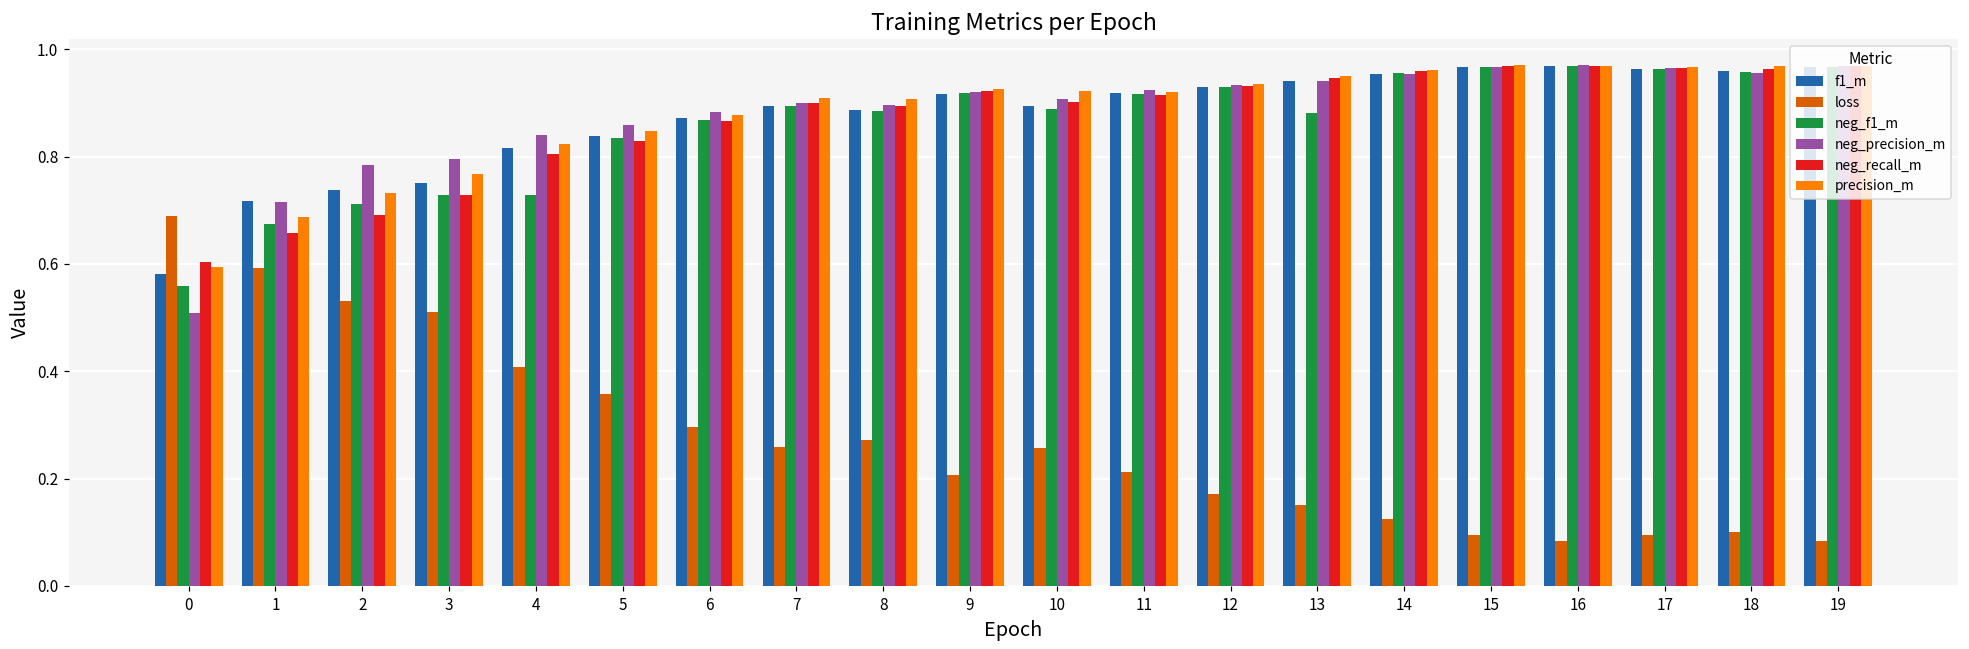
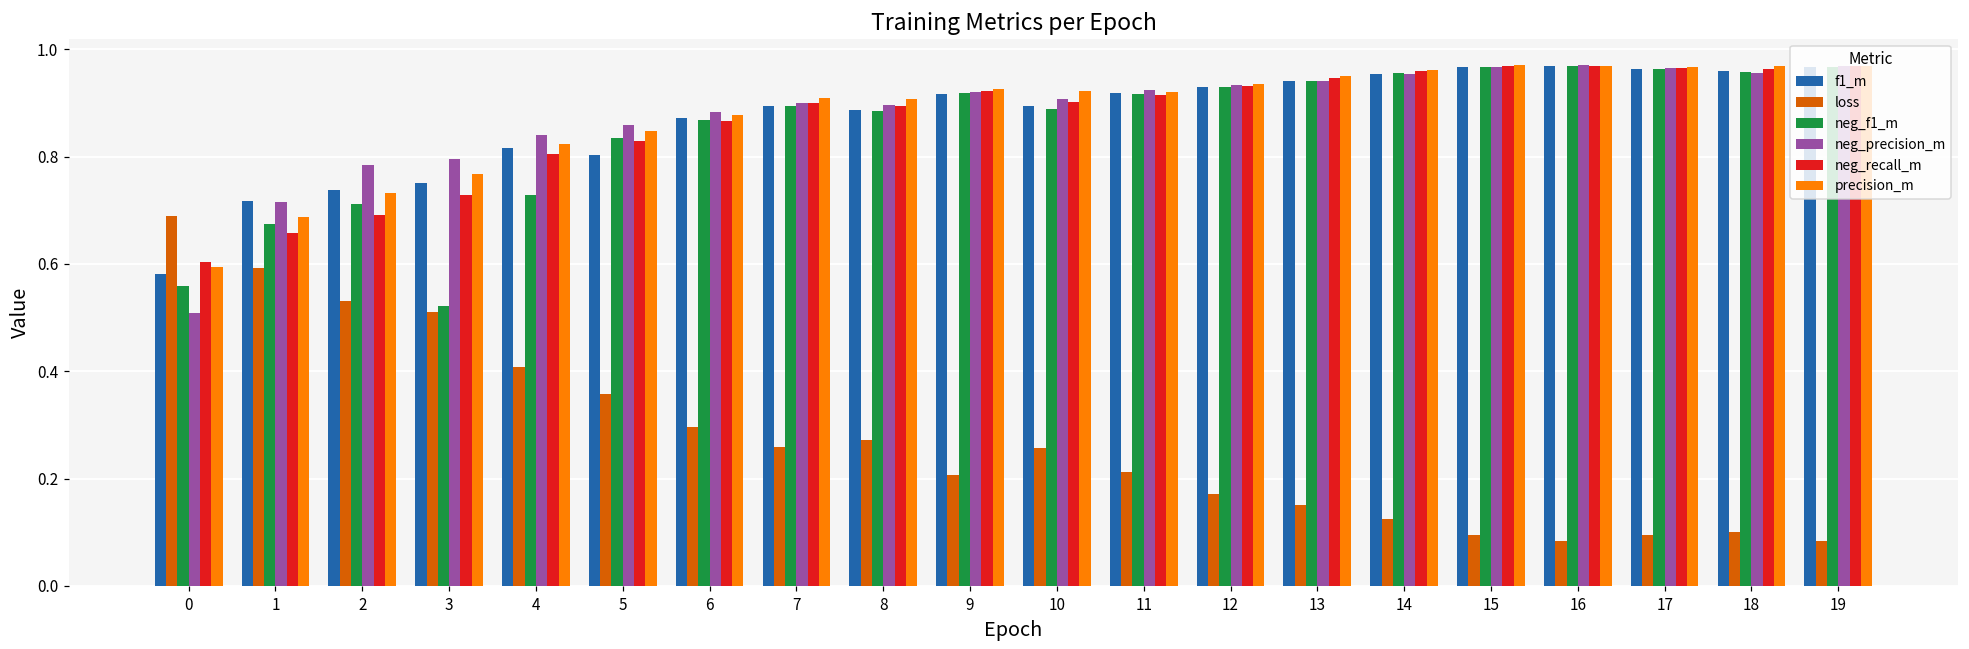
  {
    "f1_m": {
      "0": 0.58,
      "1": 0.72,
      "2": 0.74,
      "3": 0.75,
      "4": 0.82,
-     "5": 0.84,
+     "5": 0.80,
      "6": 0.87,
      "7": 0.89,
      "8": 0.89,
      "9": 0.92,
      "10": 0.89,
      "11": 0.92,
      "12": 0.93,
      "13": 0.94,
      "14": 0.95,
      "15": 0.97,
      "16": 0.97,
      "17": 0.96,
      "18": 0.96
    },
    "neg_f1_m": {
      "0": 0.56,
      "1": 0.67,
      "2": 0.71,
-     "3": 0.73,
+     "3": 0.52,
      "4": 0.73,
      "5": 0.83,
      "6": 0.87,
      "7": 0.89,
      "8": 0.88,
      "9": 0.92,
      "10": 0.89,
      "11": 0.92,
      "12": 0.93,
-     "13": 0.88,
+     "13": 0.94,
      "14": 0.96,
      "15": 0.97,
      "16": 0.97,
      "17": 0.96,
      "18": 0.96
    },
    "neg_precision_m": {
      "0": 0.51,
      "1": 0.71,
      "2": 0.78,
      "3": 0.80,
      "4": 0.84,
      "5": 0.86,
      "6": 0.88,
      "7": 0.90,
      "8": 0.90,
      "9": 0.92,
      "10": 0.91,
      "11": 0.92,
      "12": 0.93,
      "13": 0.94,
      "14": 0.95,
      "15": 0.97,
      "16": 0.97,
      "17": 0.97,
      "18": 0.96
    },
    "neg_recall_m": {
      "0": 0.60,
      "1": 0.66,
      "2": 0.69,
      "3": 0.73,
      "4": 0.81,
      "5": 0.83,
      "6": 0.87,
      "7": 0.90,
      "8": 0.89,
      "9": 0.92,
      "10": 0.90,
      "11": 0.92,
      "12": 0.93,
      "13": 0.95,
      "14": 0.96,
      "15": 0.97,
      "16": 0.97,
      "17": 0.97,
      "18": 0.96
    }
  }
